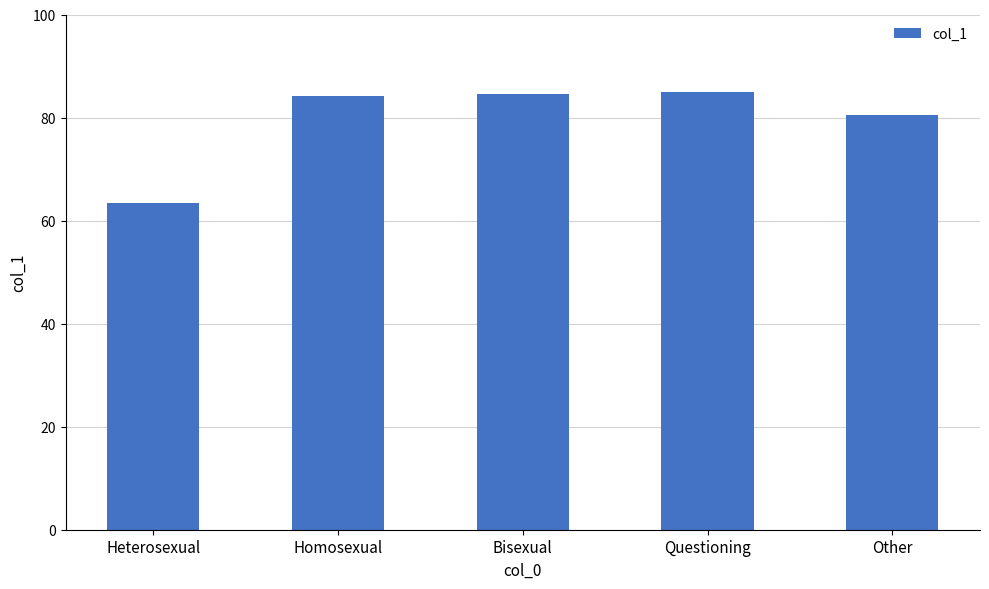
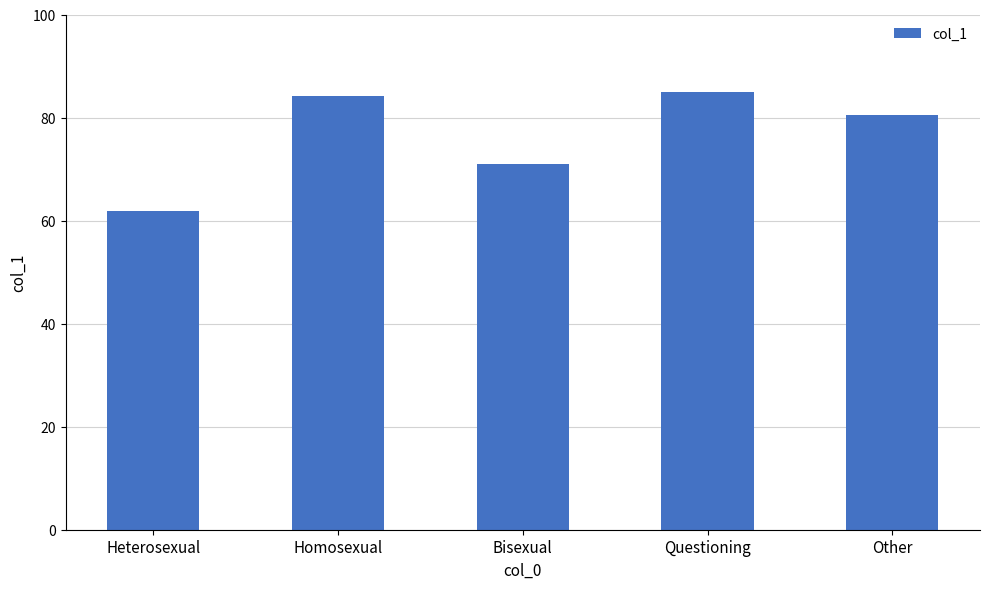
  {
-   "Heterosexual": 63,
+   "Heterosexual": 62,
    "Homosexual": 84,
-   "Bisexual": 85,
+   "Bisexual": 71,
    "Questioning": 85,
    "Other": 81
  }
